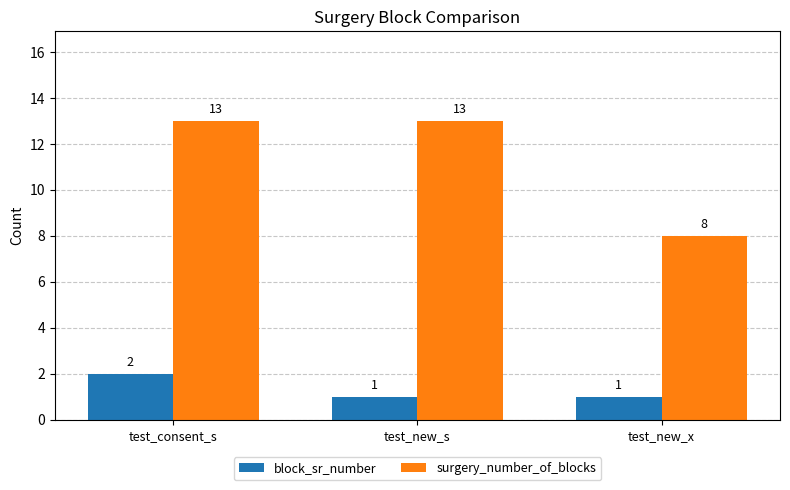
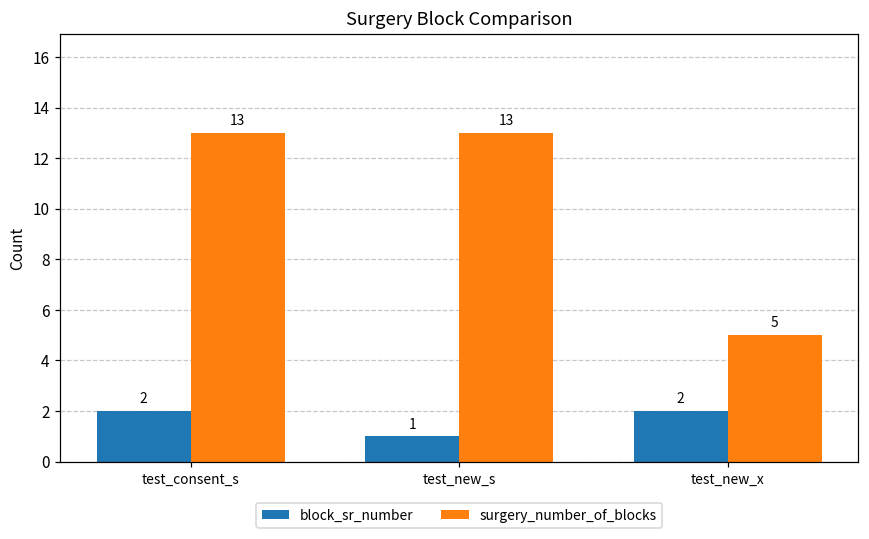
  {
    "block_sr_number": {
      "test_consent_s": 2,
      "test_new_s": 1,
-     "test_new_x": 1
+     "test_new_x": 2
    },
    "surgery_number_of_blocks": {
      "test_consent_s": 13,
      "test_new_s": 13,
-     "test_new_x": 8
+     "test_new_x": 5
    }
  }
